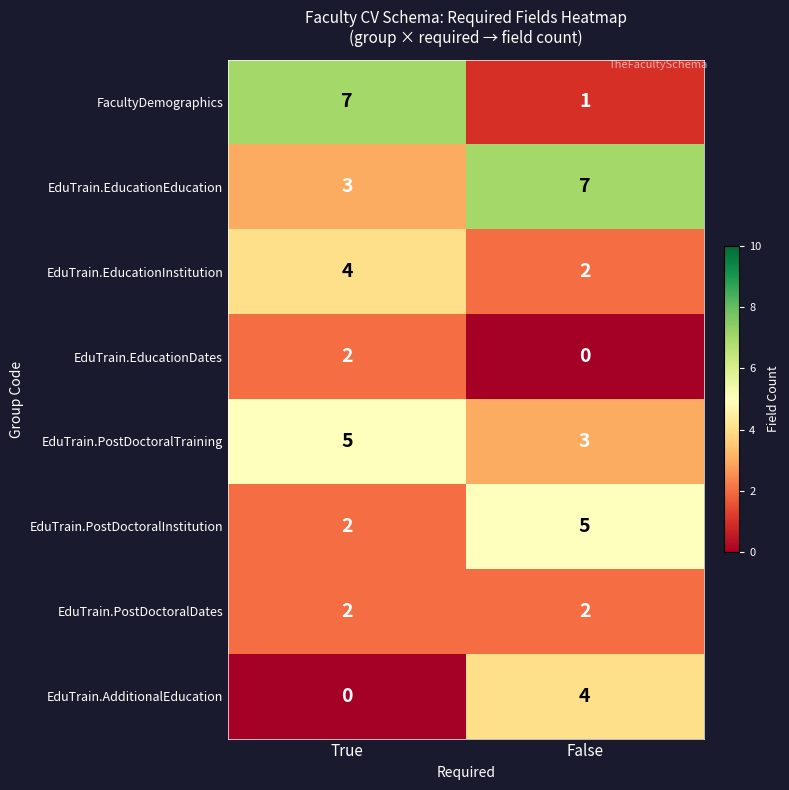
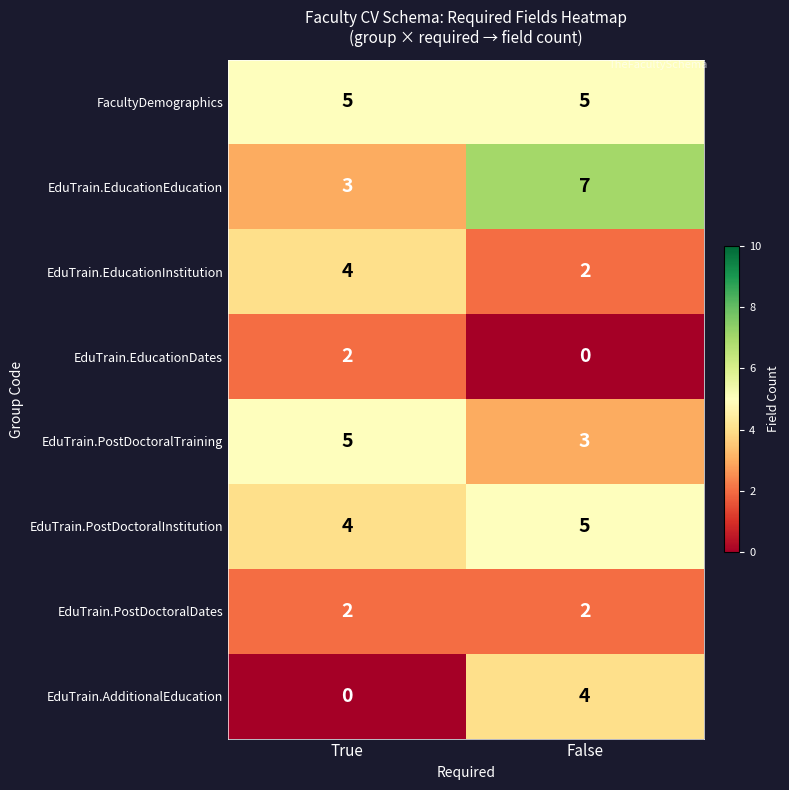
  {
    "FacultyDemographics": {
-     "True": 7,
-     "False": 1
+     "True": 5,
+     "False": 5
    },
    "EduTrain.EducationEducation": {
      "True": 3,
      "False": 7
    },
    "EduTrain.EducationInstitution": {
      "True": 4,
      "False": 2
    },
    "EduTrain.EducationDates": {
      "True": 2,
      "False": 0
    },
    "EduTrain.PostDoctoralTraining": {
      "True": 5,
      "False": 3
    },
    "EduTrain.PostDoctoralInstitution": {
-     "True": 2,
+     "True": 4,
      "False": 5
    },
    "EduTrain.PostDoctoralDates": {
      "True": 2,
      "False": 2
    },
    "EduTrain.AdditionalEducation": {
      "True": 0,
      "False": 4
    }
  }
